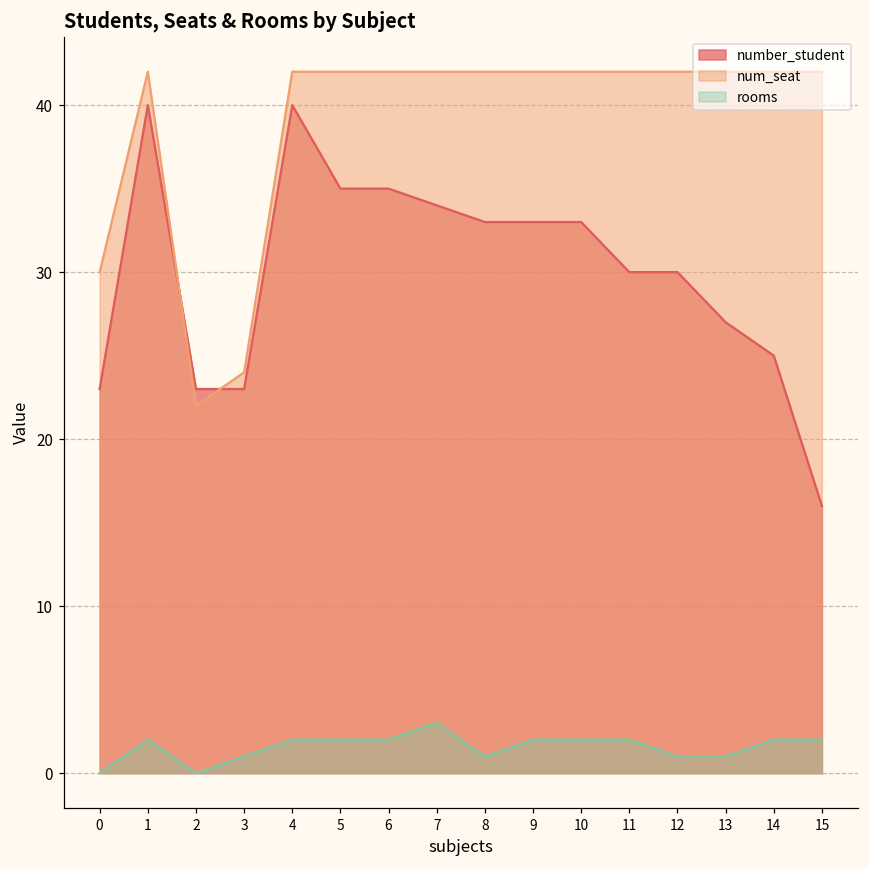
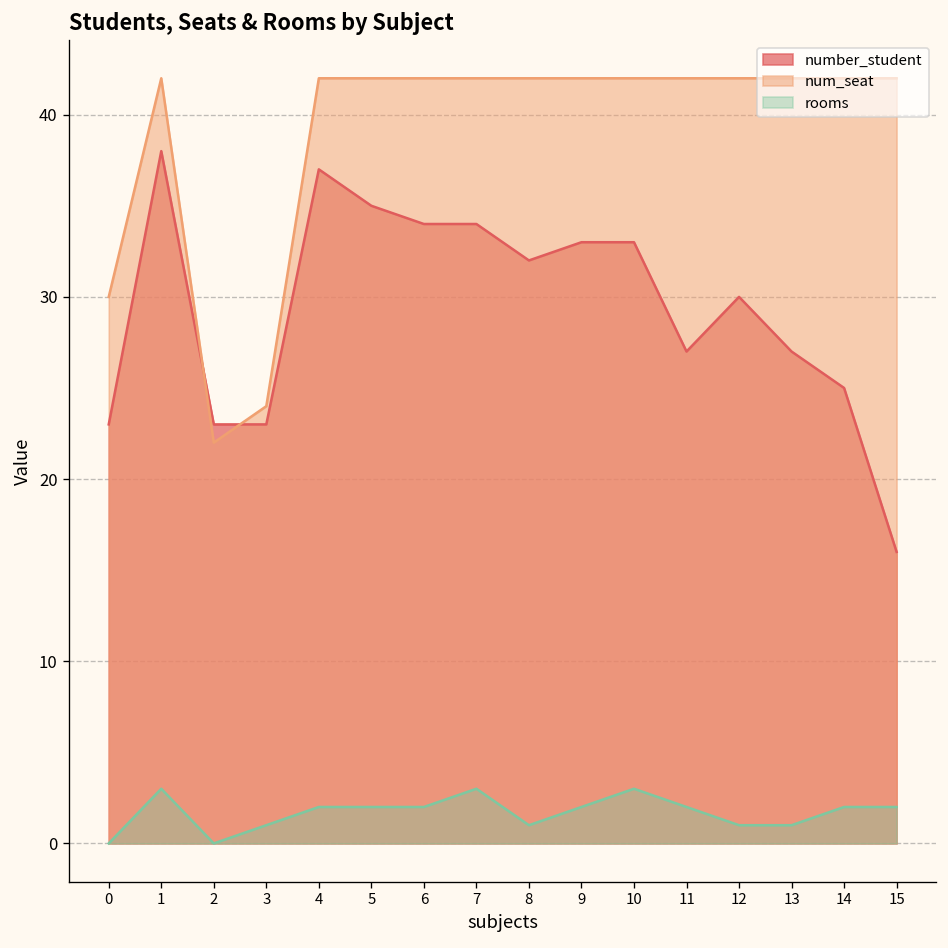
  {
    "number_student": {
      "0": 23,
-     "1": 40,
+     "1": 38,
      "2": 23,
      "3": 23,
-     "4": 40,
+     "4": 37,
      "5": 35,
-     "6": 35,
+     "6": 34,
      "7": 34,
-     "8": 33,
+     "8": 32,
      "9": 33,
      "10": 33,
-     "11": 30,
+     "11": 27,
      "12": 30,
      "13": 27,
      "14": 25,
      "15": 16
    },
    "num_seat": {
      "0": 30,
      "1": 42,
      "2": 22,
      "3": 24,
      "4": 42,
      "5": 42,
      "6": 42,
      "7": 42,
      "8": 42,
      "9": 42,
      "10": 42,
      "11": 42,
      "12": 42
    },
    "rooms": {
      "0": 0,
-     "1": 2,
+     "1": 3,
      "2": 0,
      "3": 1,
      "4": 2,
      "5": 2,
      "6": 2,
      "7": 3,
      "8": 1,
      "9": 2,
-     "10": 2,
+     "10": 3,
      "11": 2,
      "12": 1,
      "13": 1,
      "14": 2,
      "15": 2
    }
  }
